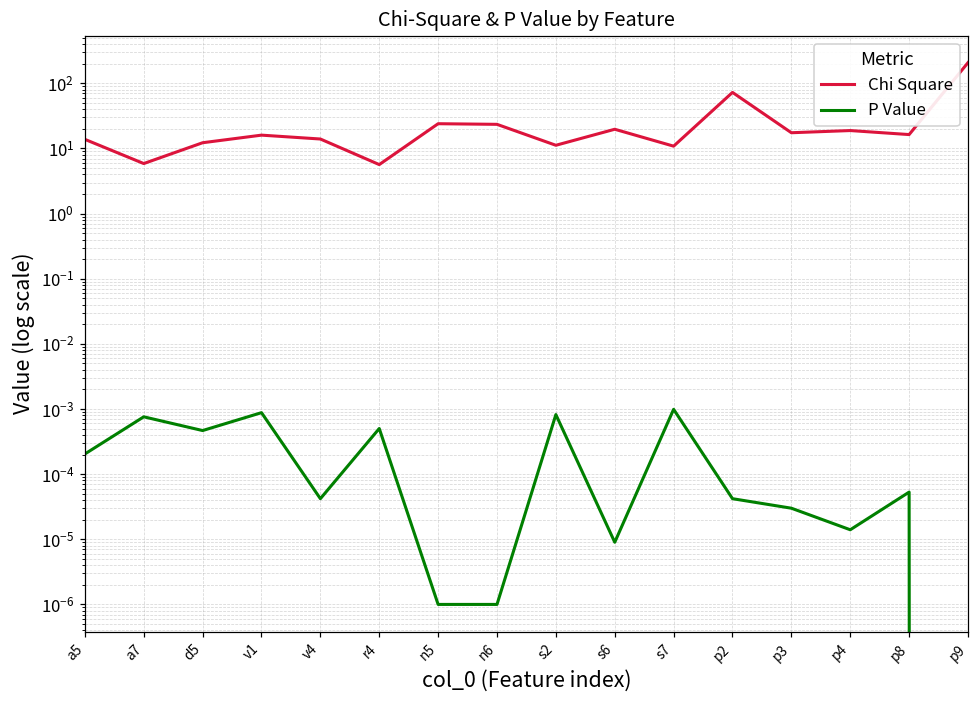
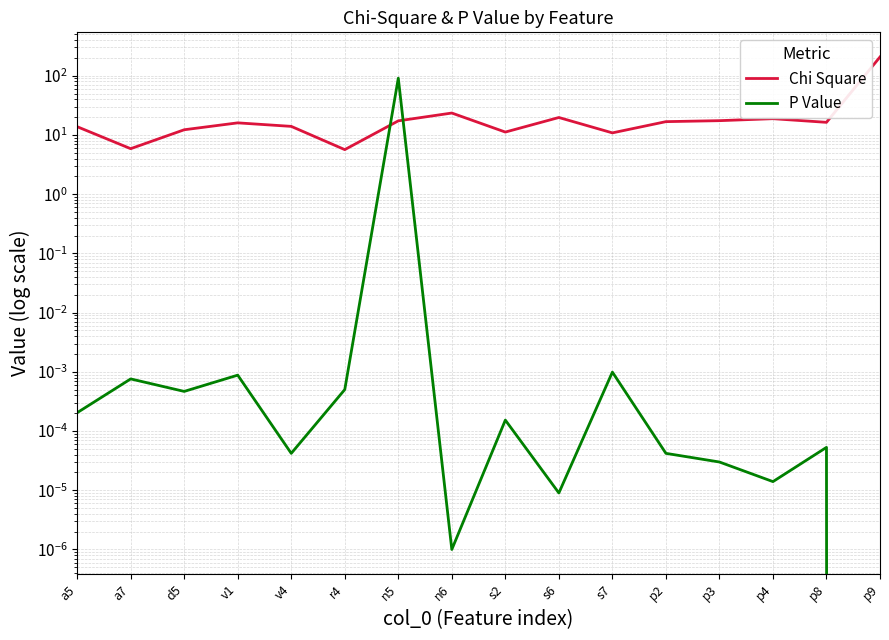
  {
    "Chi Square": {
      "a5": 14,
      "a7": 6,
      "d5": 12,
      "v1": 16,
      "v4": 14,
      "r4": 6,
-     "n5": 24,
+     "n5": 17,
      "n6": 23,
      "s2": 11,
      "s6": 20,
      "s7": 11,
-     "p2": 70,
+     "p2": 17,
      "p3": 17,
      "p4": 19,
      "p8": 16,
      "p9": 210
    },
    "P Value": {
      "a5": 0.00020,
      "a7": 0.0008,
      "d5": 0.0005,
      "v1": 0.0009,
      "v4": 0.00004,
      "r4": 0.0005,
-     "n5": 0,
+     "n5": 90,
      "n6": 0.0000010,
-     "s2": 0.0008,
+     "s2": 0.00015,
      "s6": 0.000009,
      "s7": 0.0010,
      "p2": 0.00004,
      "p3": 0.00003,
      "p4": 0.000014,
      "p8": 0.00005
    }
  }
